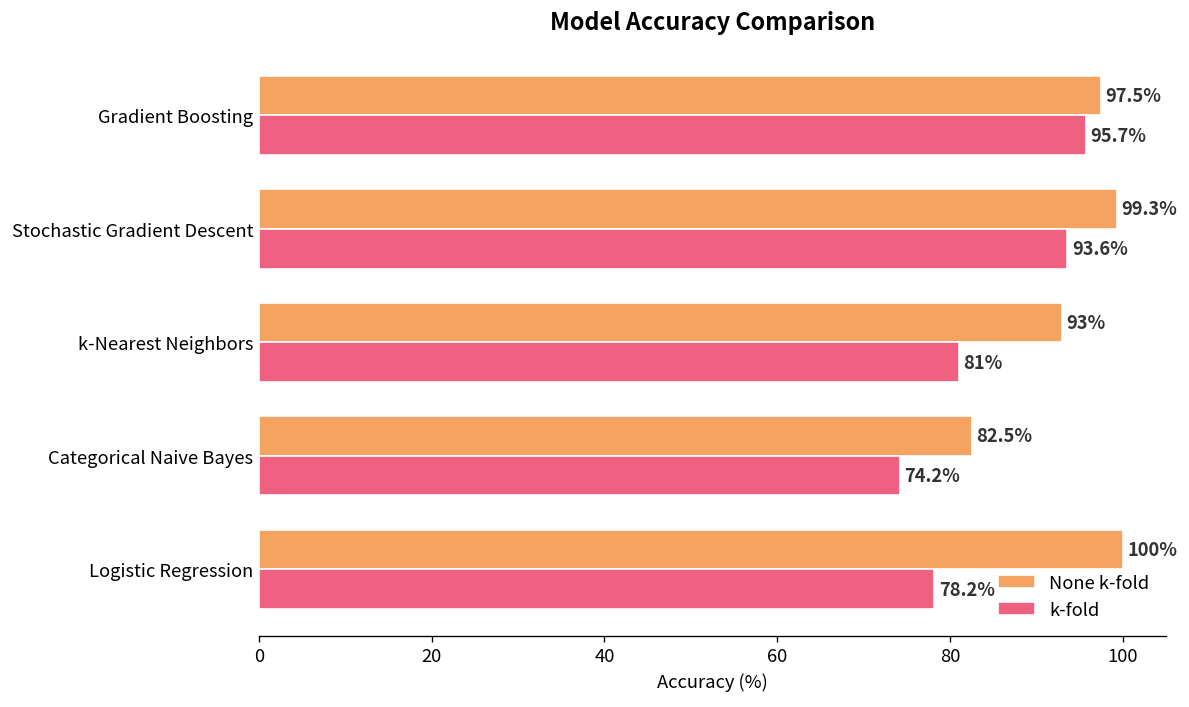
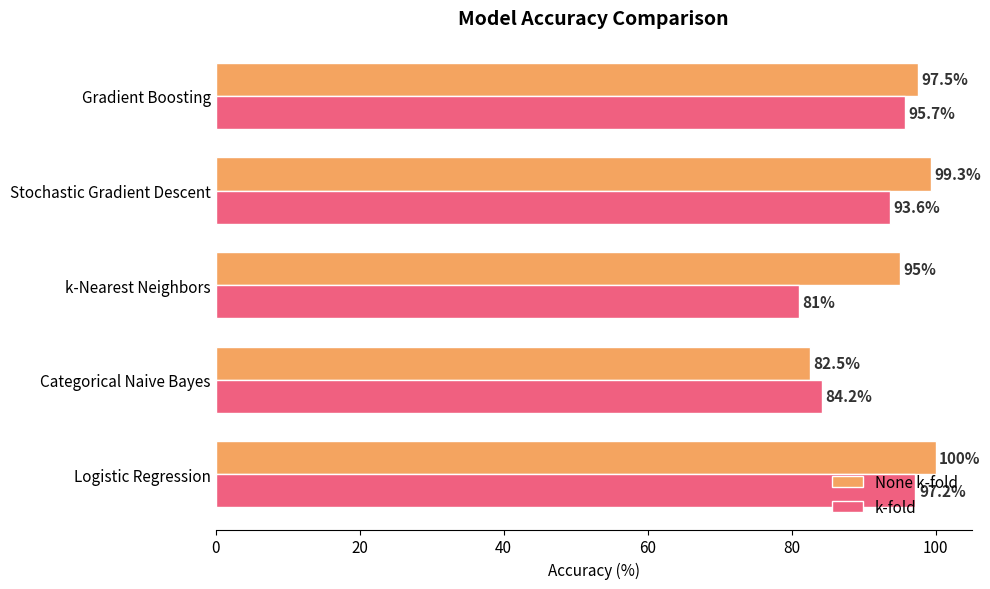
  {
    "None k-fold": {
      "Gradient Boosting": "97.5%",
      "Stochastic Gradient Descent": "99.3%",
-     "k-Nearest Neighbors": "93%",
+     "k-Nearest Neighbors": "95%",
      "Categorical Naive Bayes": "82.5%",
      "Logistic Regression": "100%"
    },
    "k-fold": {
      "Gradient Boosting": "95.7%",
      "Stochastic Gradient Descent": "93.6%",
      "k-Nearest Neighbors": "81%",
-     "Categorical Naive Bayes": "74.2%",
-     "Logistic Regression": "78.2%"
+     "Categorical Naive Bayes": "84.2%",
+     "Logistic Regression": "97.2%"
    }
  }
